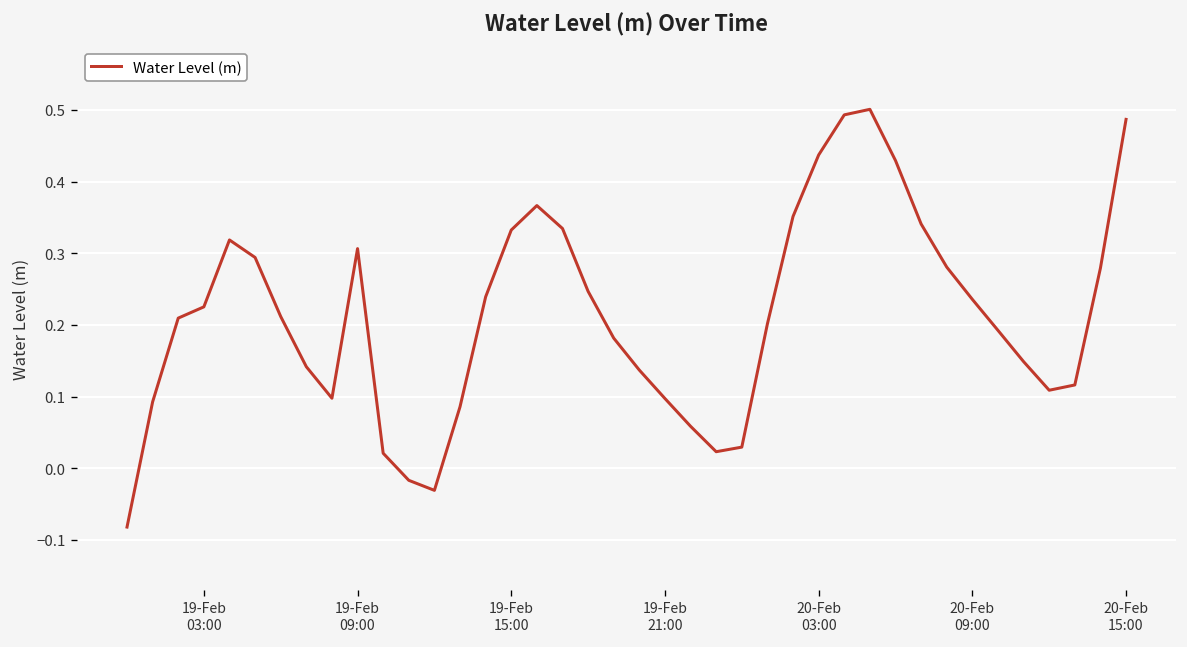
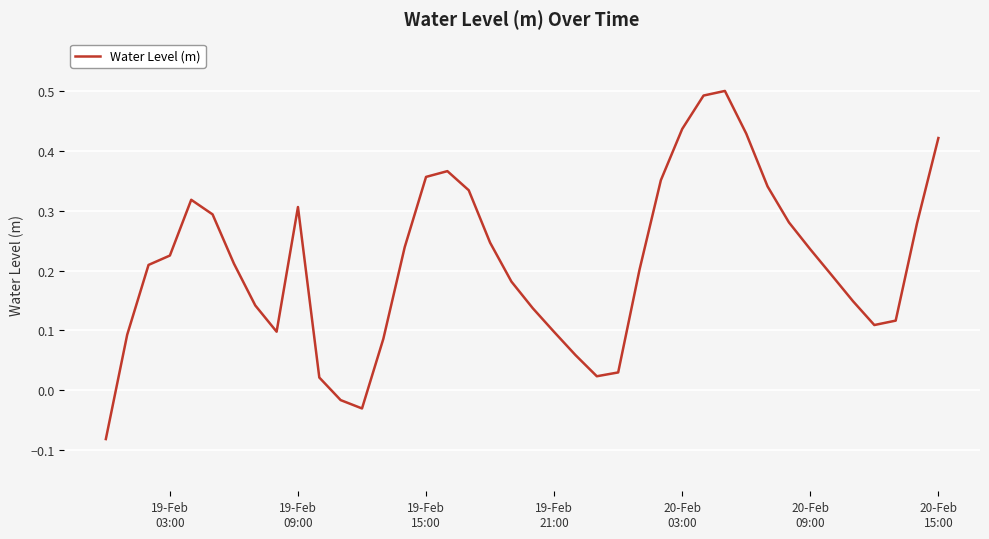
  {
    "19-Feb 03:00": 0.23,
    "19-Feb 09:00": 0.31,
-   "19-Feb 15:00": 0.33,
+   "19-Feb 15:00": 0.36,
    "19-Feb 21:00": 0.10,
    "20-Feb 03:00": 0.44,
    "20-Feb 09:00": 0.24,
-   "20-Feb 15:00": 0.49
+   "20-Feb 15:00": 0.42
  }
